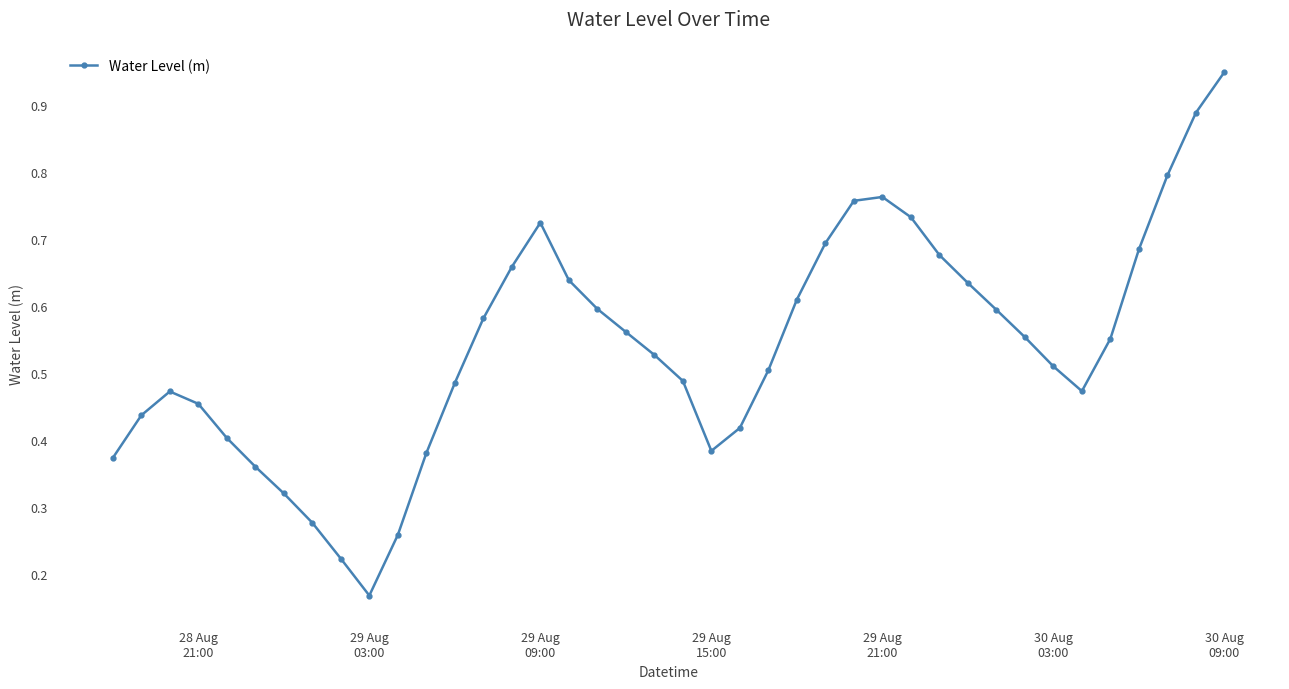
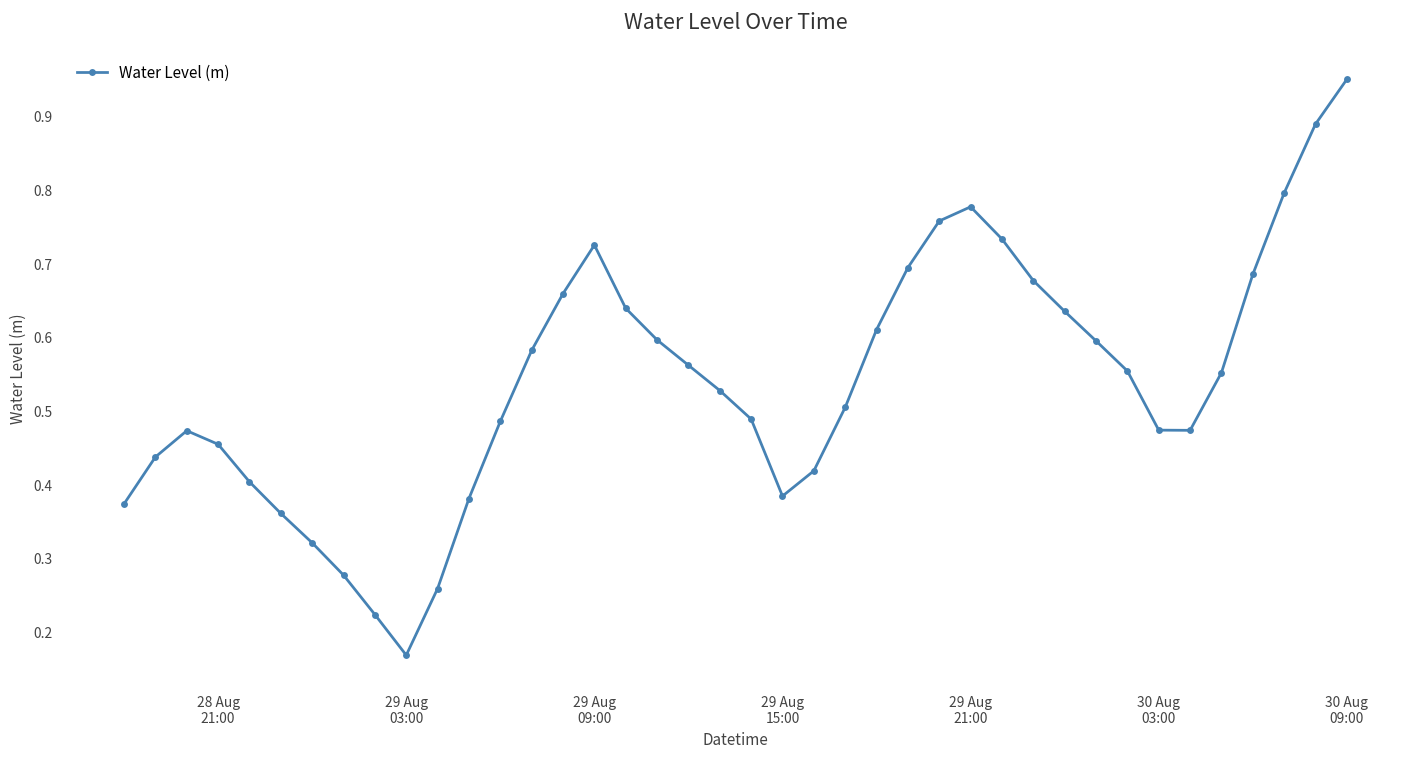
  {
    "28 Aug 21:00": 0.45,
    "29 Aug 03:00": 0.17,
    "29 Aug 09:00": 0.72,
    "29 Aug 15:00": 0.38,
-   "29 Aug 21:00": 0.76,
-   "30 Aug 03:00": 0.51,
+   "29 Aug 21:00": 0.78,
+   "30 Aug 03:00": 0.47,
    "30 Aug 09:00": 0.95
  }
